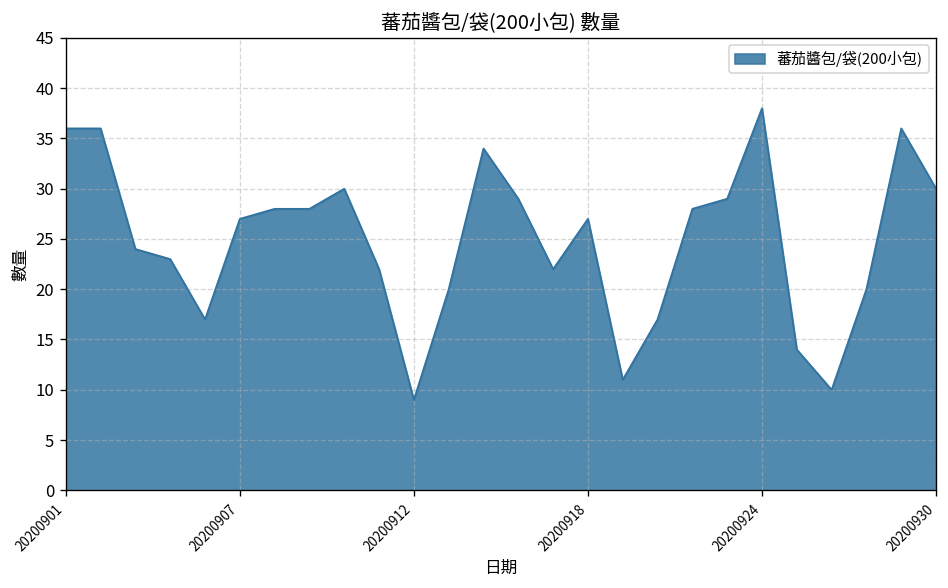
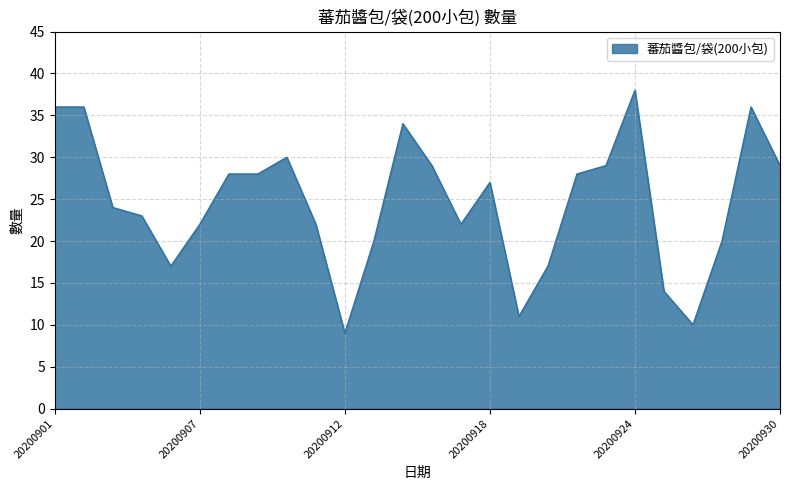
  {
    "20200901": 36,
-   "20200907": 27,
+   "20200907": 22,
    "20200912": 9,
    "20200918": 27,
    "20200924": 38,
-   "20200930": 30
+   "20200930": 29
  }
